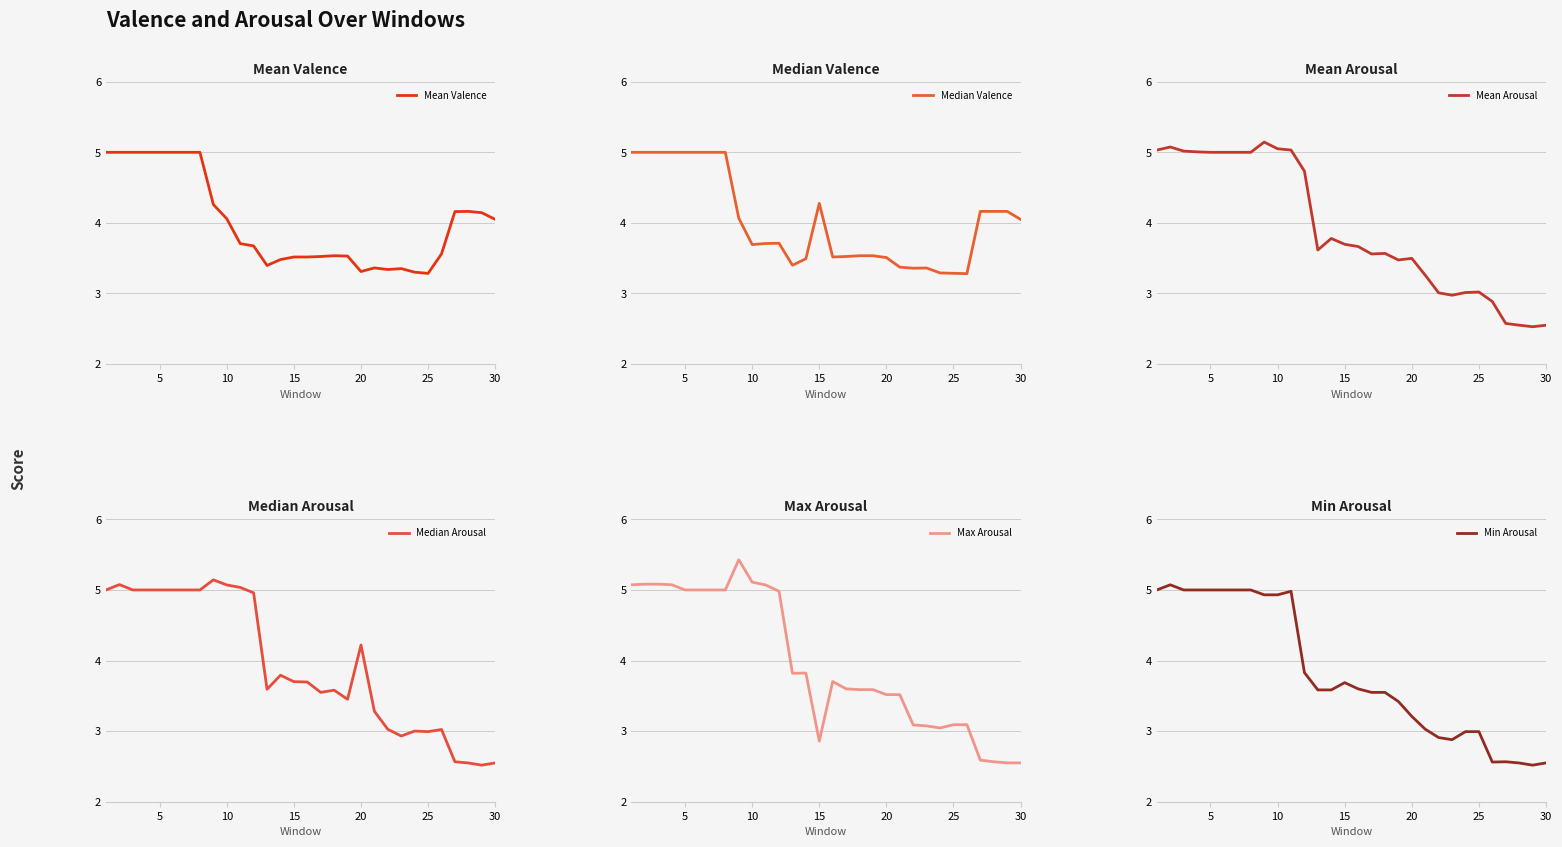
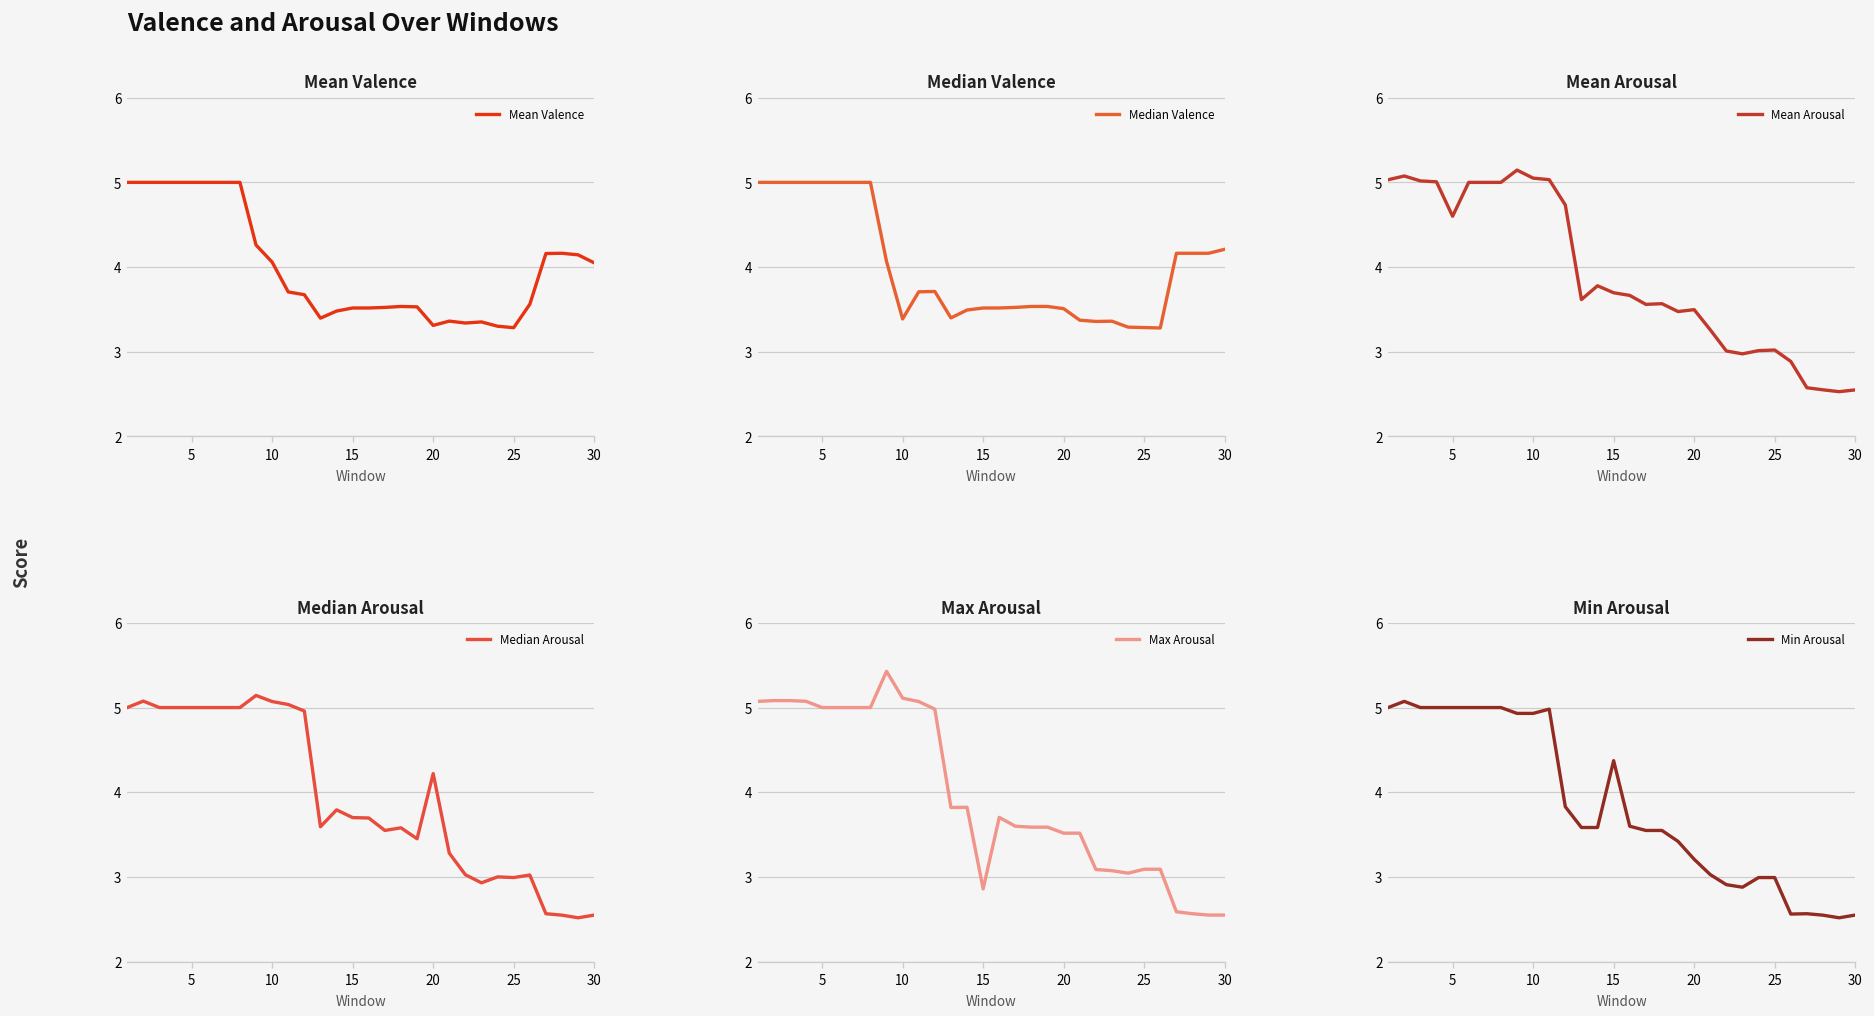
  {
    "Mean Valence": {
      "5": 5.0,
      "10": 4.1,
      "15": 3.5,
      "20": 3.3,
      "25": 3.3,
      "30": 4.1
    },
    "Median Valence": {
      "5": 5.0,
-     "10": 3.7,
-     "15": 4.3,
+     "10": 3.4,
+     "15": 3.5,
      "20": 3.5,
      "25": 3.3,
-     "30": 4.1
+     "30": 4.2
    },
    "Mean Arousal": {
-     "5": 5.0,
+     "5": 4.6,
      "10": 5.1,
      "15": 3.7,
      "20": 3.5,
      "25": 3.0,
      "30": 2.6
    },
    "Median Arousal": {
      "5": 5.0,
      "10": 5.1,
      "15": 3.7,
      "20": 4.2,
      "25": 3.0,
      "30": 2.6
    },
    "Max Arousal": {
      "5": 5.0,
      "10": 5.1,
      "15": 2.9,
      "20": 3.5,
      "25": 3.1,
      "30": 2.6
    },
    "Min Arousal": {
      "5": 5.0,
      "10": 4.9,
-     "15": 3.7,
+     "15": 4.4,
      "20": 3.2,
      "25": 3.0,
      "30": 2.6
    }
  }
